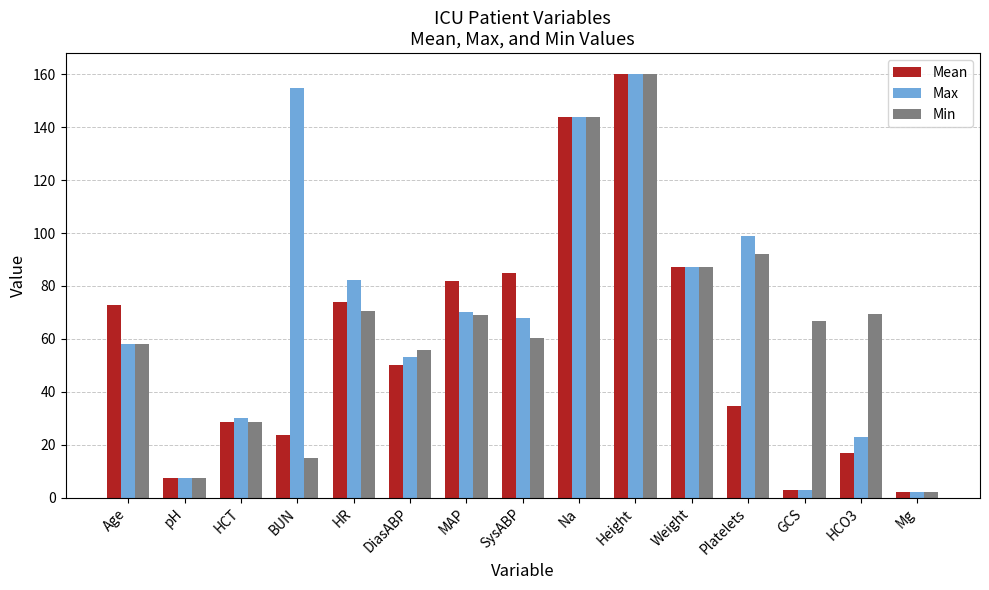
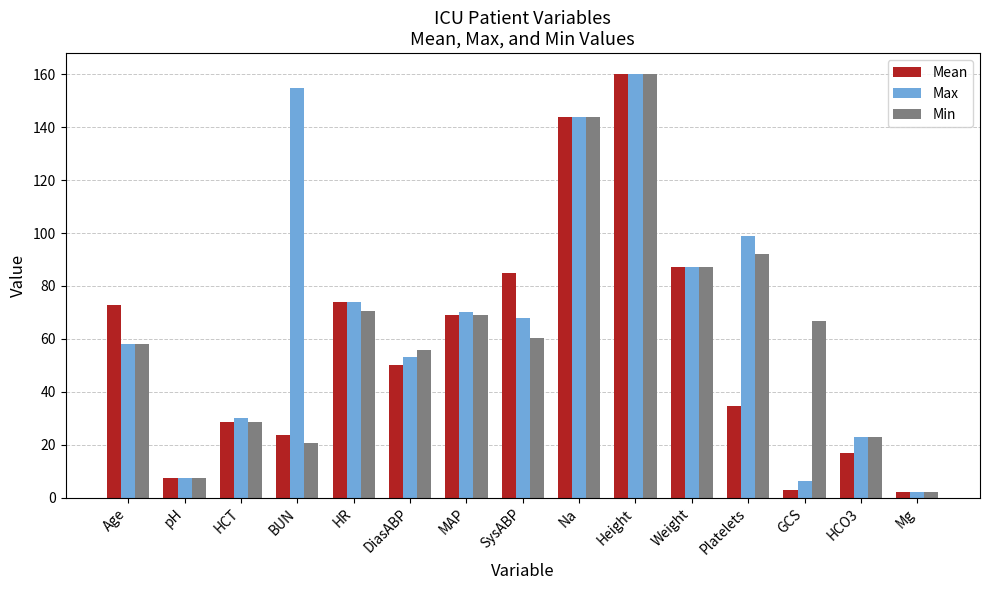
  {
    "Mean": {
      "Age": 73,
      "pH": 7,
      "HCT": 29,
      "BUN": 24,
      "HR": 74,
      "DiasABP": 50,
-     "MAP": 82,
+     "MAP": 69,
      "SysABP": 85,
      "Na": 144,
      "Height": 160,
      "Weight": 87,
      "Platelets": 35,
      "GCS": 3,
      "HCO3": 17,
      "Mg": 2
    },
    "Max": {
      "Age": 58,
      "pH": 7,
      "HCT": 30,
      "BUN": 155,
-     "HR": 82,
+     "HR": 74,
      "DiasABP": 53,
      "MAP": 70,
      "SysABP": 68,
      "Na": 144,
      "Height": 160,
      "Weight": 87,
      "Platelets": 99,
-     "GCS": 3,
+     "GCS": 6,
      "HCO3": 23,
      "Mg": 2
    },
    "Min": {
      "Age": 58,
      "pH": 7,
      "HCT": 29,
-     "BUN": 15,
+     "BUN": 21,
      "HR": 71,
      "DiasABP": 56,
      "MAP": 69,
      "SysABP": 61,
      "Na": 144,
      "Height": 160,
      "Weight": 87,
      "Platelets": 92,
      "GCS": 67,
-     "HCO3": 69,
+     "HCO3": 23,
      "Mg": 2
    }
  }
